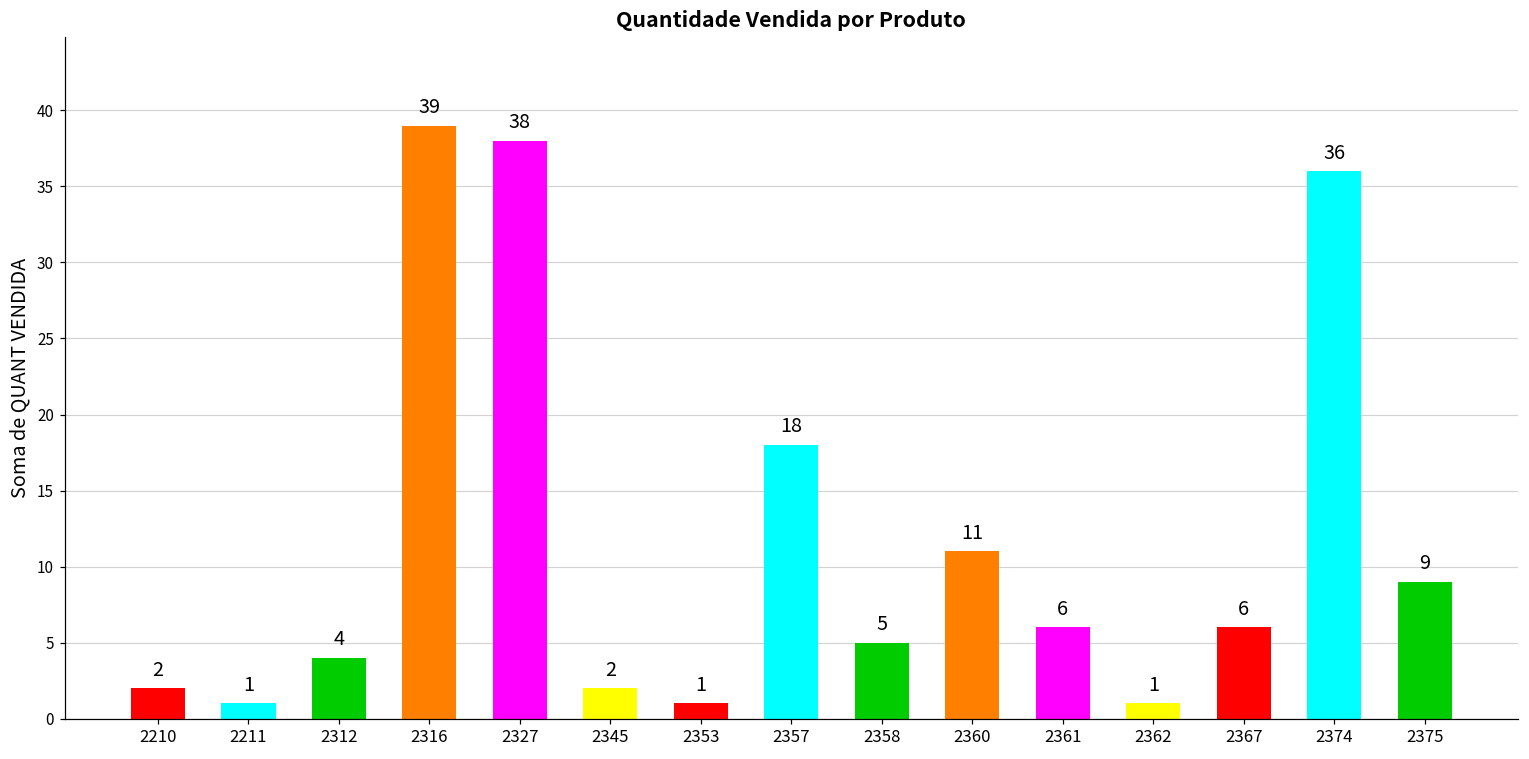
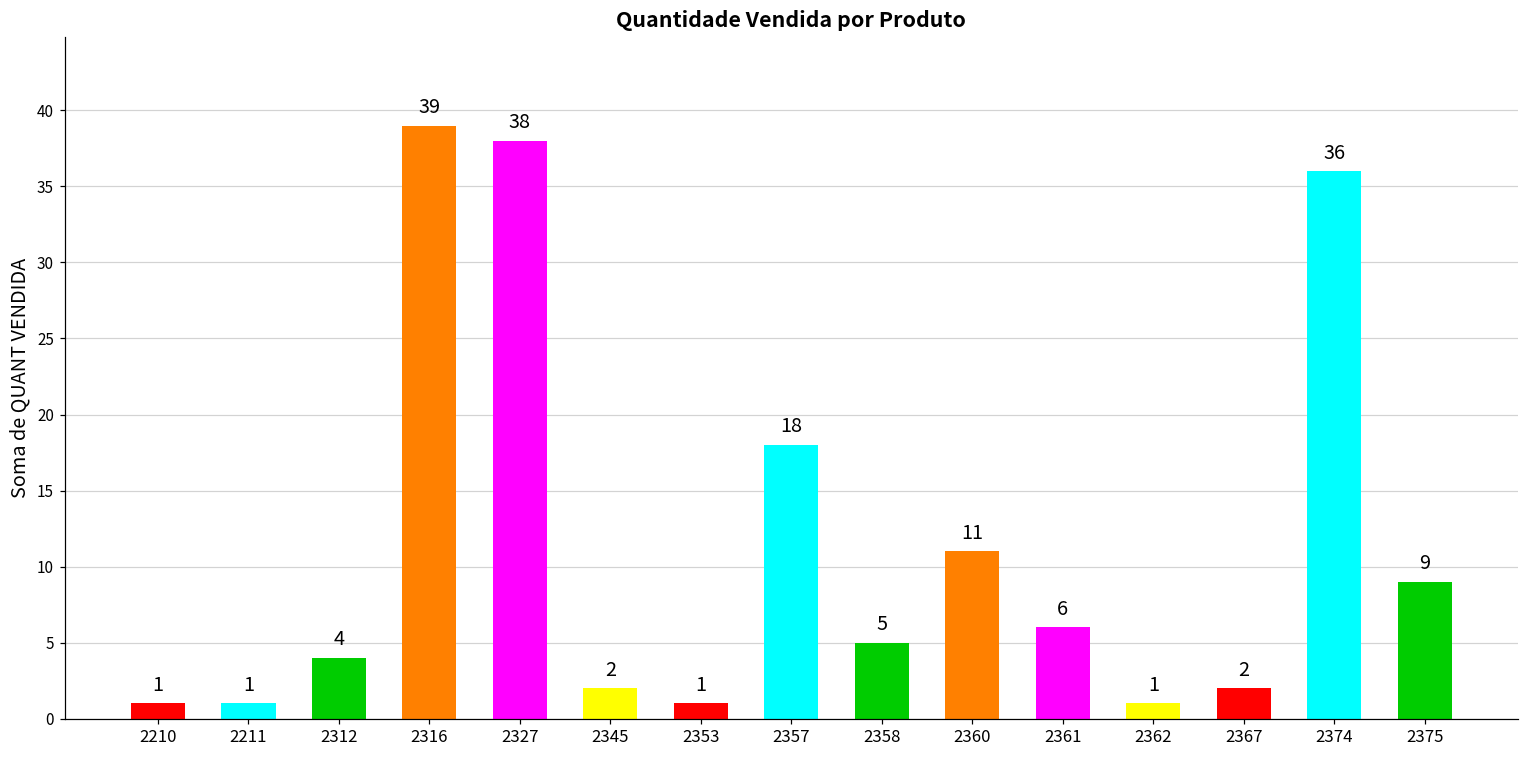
  {
-   "2210": 2,
+   "2210": 1,
    "2211": 1,
    "2312": 4,
    "2316": 39,
    "2327": 38,
    "2345": 2,
    "2353": 1,
    "2357": 18,
    "2358": 5,
    "2360": 11,
    "2361": 6,
    "2362": 1,
-   "2367": 6,
+   "2367": 2,
    "2374": 36,
    "2375": 9
  }
